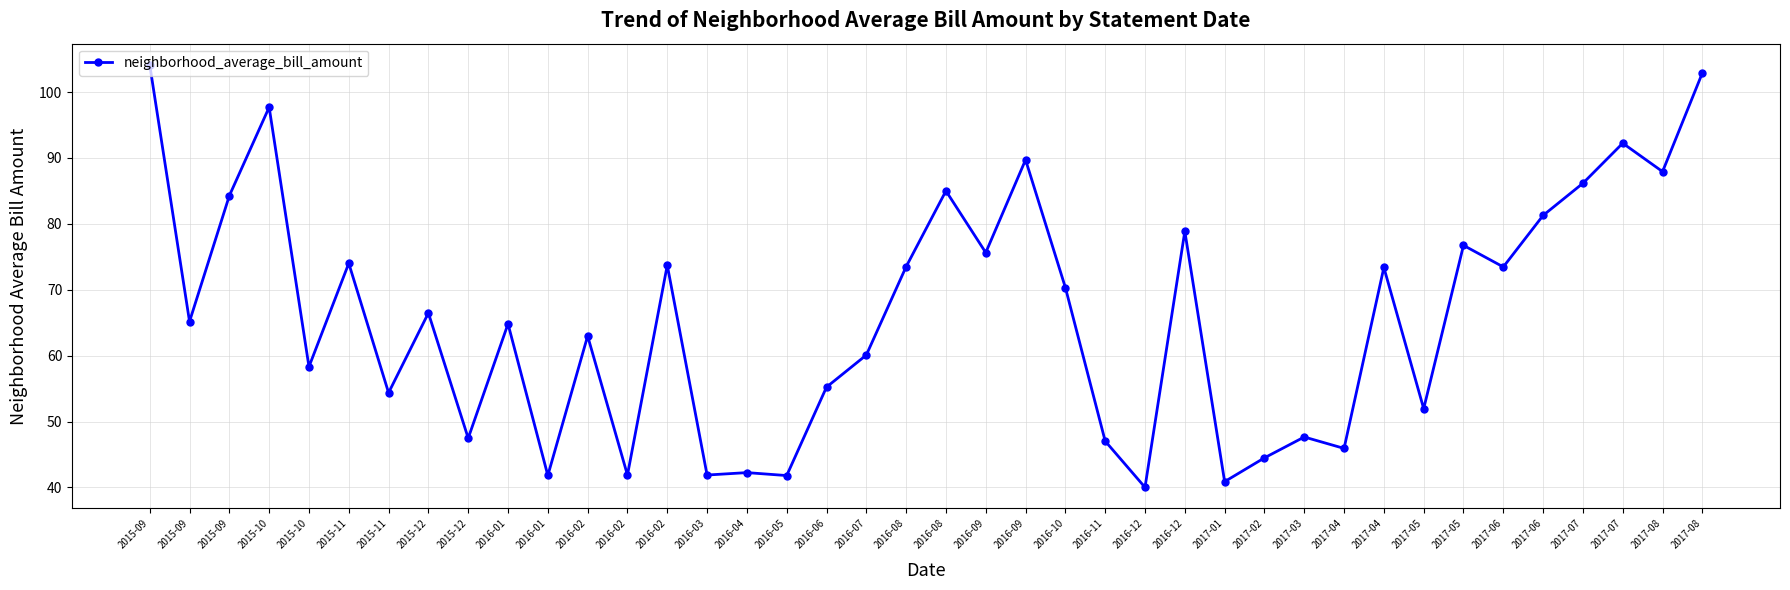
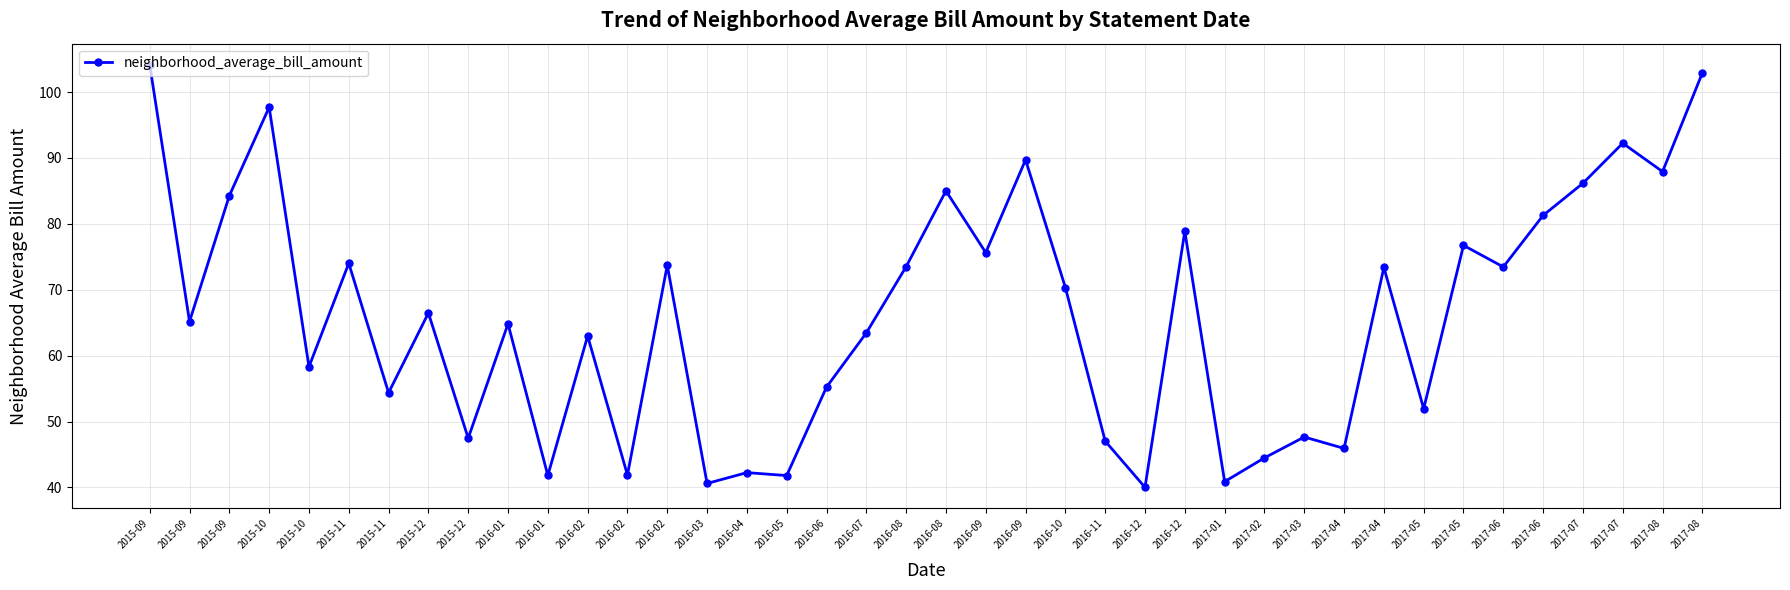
  {
-   "2016-03": 42,
+   "2016-03": 41,
    "2016-04": 42,
    "2016-05": 42,
    "2016-06": 55,
-   "2016-07": 60,
+   "2016-07": 63,
    "2016-10": 70,
    "2016-11": 47,
    "2017-01": 41,
    "2017-02": 44,
    "2017-03": 48
  }
